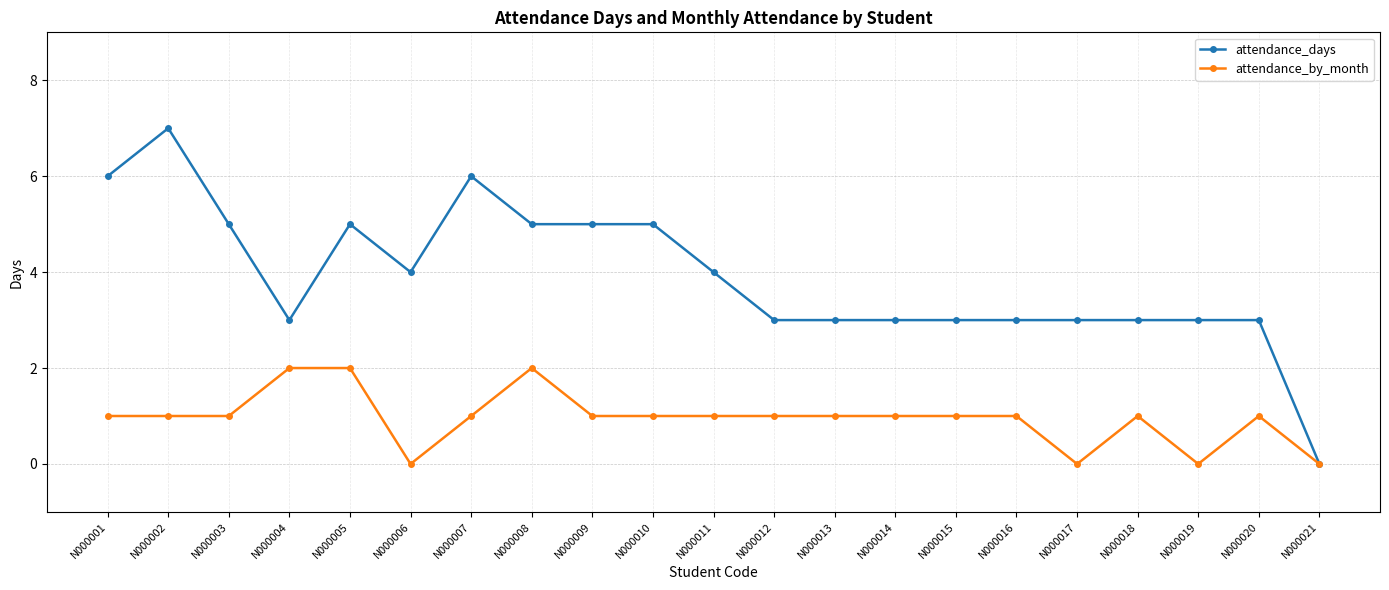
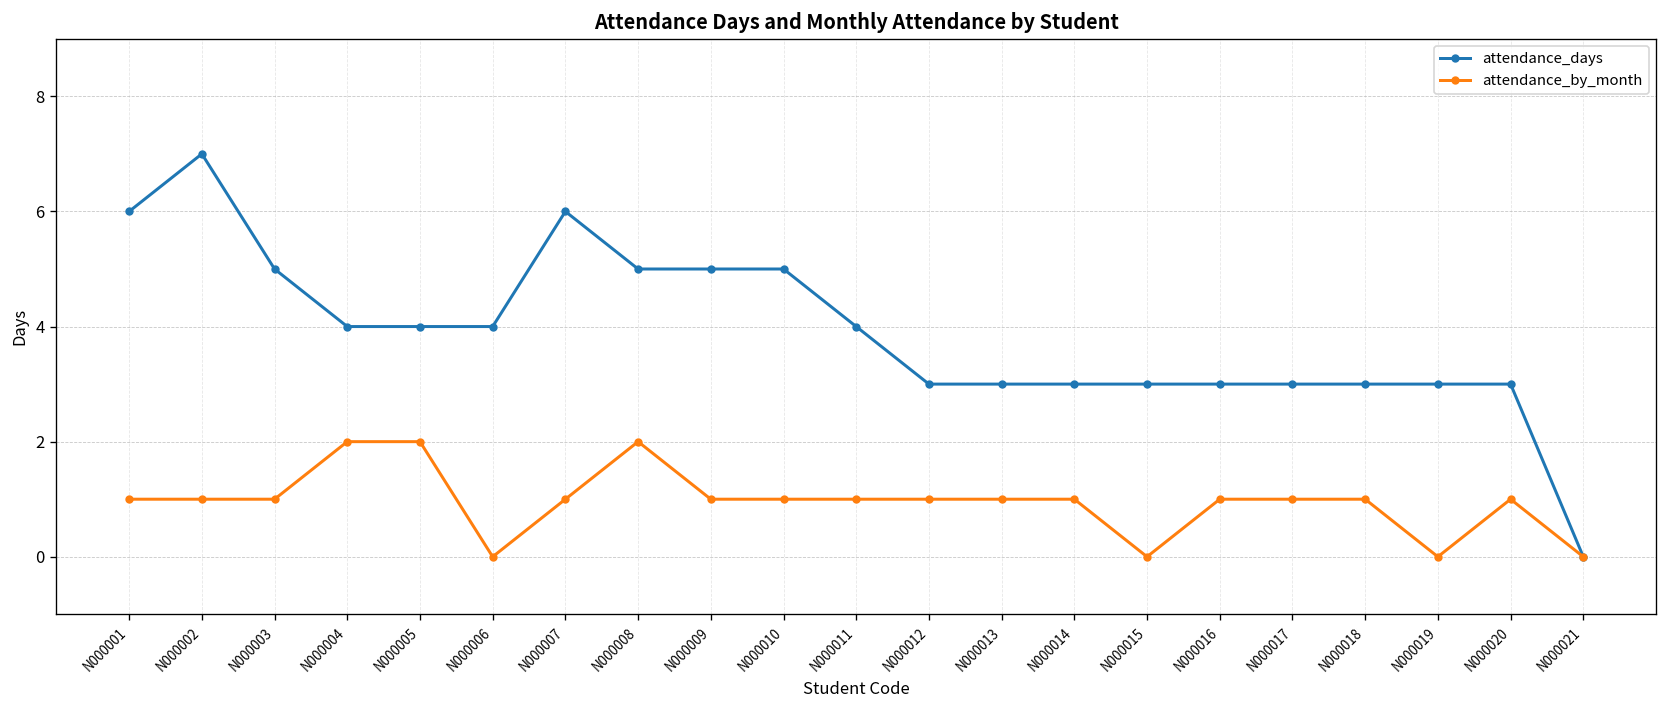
  {
    "attendance_days": {
      "N000001": 6,
      "N000002": 7,
      "N000003": 5,
-     "N000004": 3,
-     "N000005": 5,
+     "N000004": 4,
+     "N000005": 4,
      "N000006": 4,
      "N000007": 6,
      "N000008": 5,
      "N000009": 5,
      "N000010": 5,
      "N000011": 4,
      "N000012": 3,
      "N000013": 3,
      "N000014": 3,
      "N000015": 3,
      "N000016": 3,
      "N000017": 3,
      "N000018": 3,
      "N000019": 3,
      "N000020": 3
    },
    "attendance_by_month": {
      "N000001": 1,
      "N000002": 1,
      "N000003": 1,
      "N000004": 2,
      "N000005": 2,
      "N000006": 0,
      "N000007": 1,
      "N000008": 2,
      "N000009": 1,
      "N000010": 1,
      "N000011": 1,
      "N000012": 1,
      "N000013": 1,
      "N000014": 1,
-     "N000015": 1,
+     "N000015": 0,
      "N000016": 1,
-     "N000017": 0,
+     "N000017": 1,
      "N000018": 1,
      "N000019": 0,
      "N000020": 1
    }
  }
